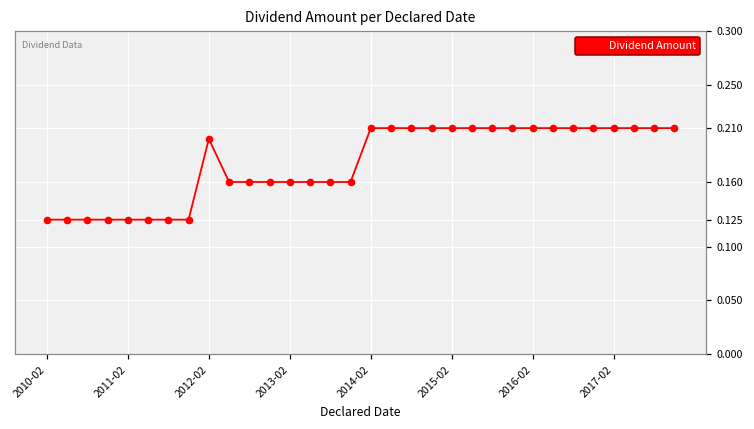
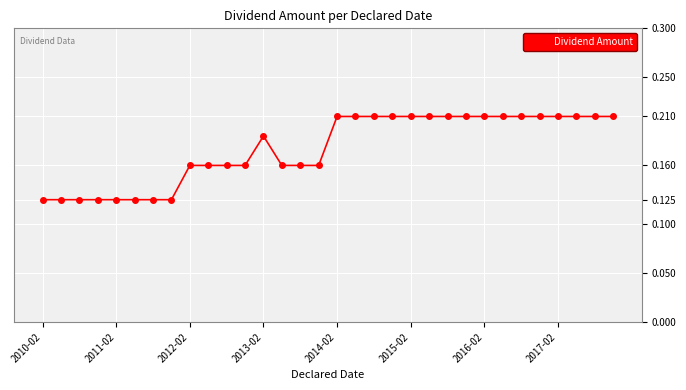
  {
    "2010-02": 0.13,
    "2011-02": 0.13,
-   "2012-02": 0.20,
-   "2013-02": 0.16,
+   "2012-02": 0.16,
+   "2013-02": 0.19,
    "2014-02": 0.21,
    "2015-02": 0.21,
    "2016-02": 0.21,
    "2017-02": 0.21
  }
